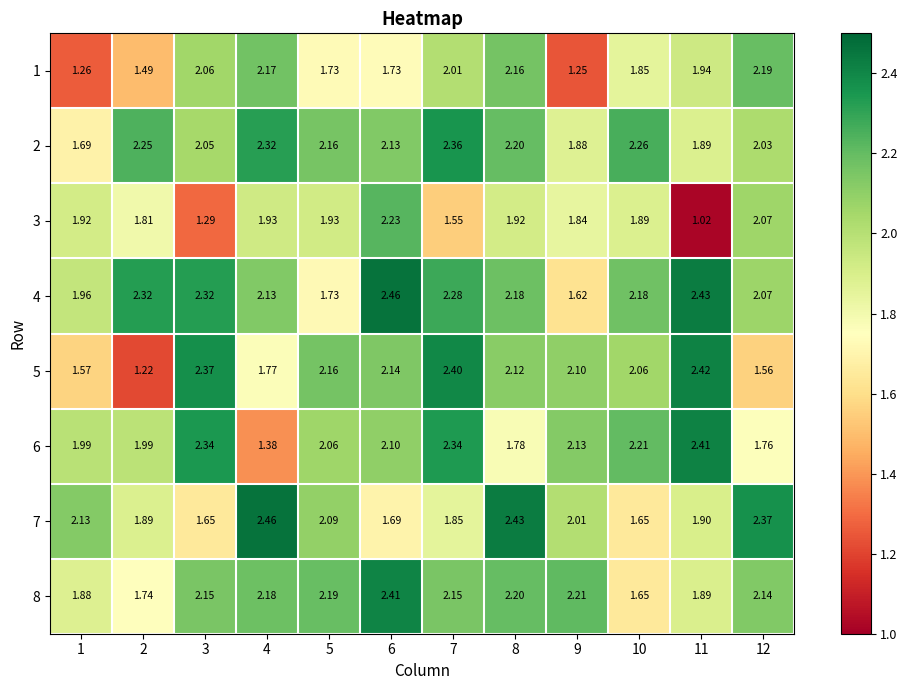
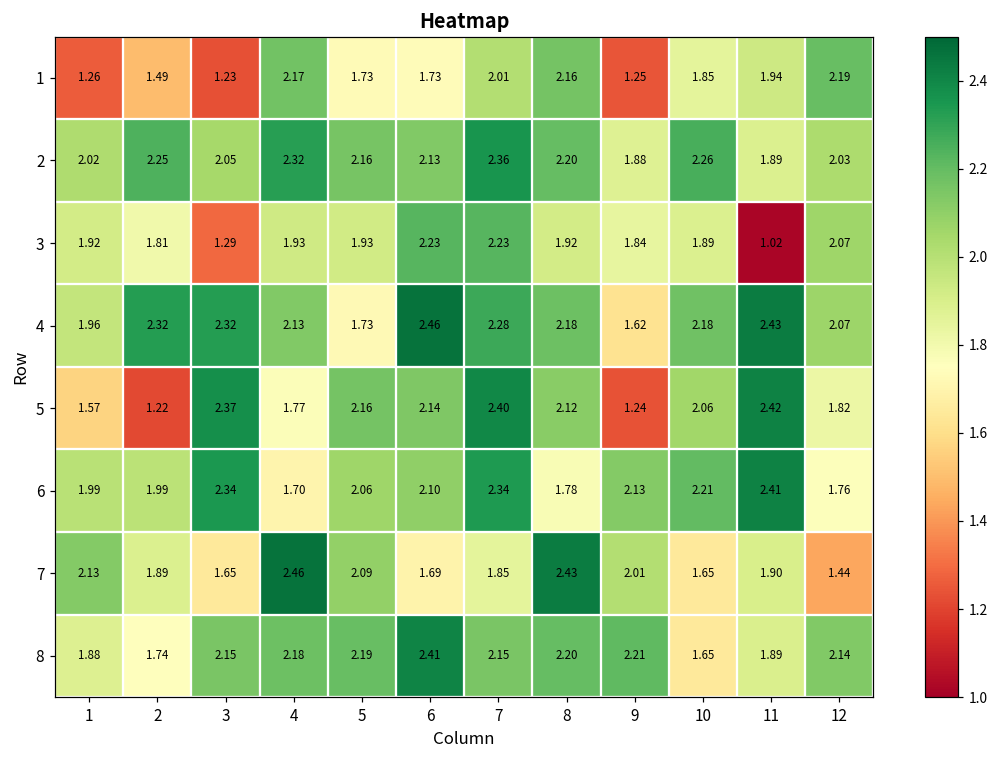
  {
    "1": {
      "1": 1.26,
      "2": 1.49,
-     "3": 2.06,
+     "3": 1.23,
      "4": 2.17,
      "5": 1.73,
      "6": 1.73,
      "7": 2.01,
      "8": 2.16,
      "9": 1.25,
      "10": 1.85,
      "11": 1.94,
      "12": 2.19
    },
    "2": {
-     "1": 1.69,
+     "1": 2.02,
      "2": 2.25,
      "3": 2.05,
      "4": 2.32,
      "5": 2.16,
      "6": 2.13,
      "7": 2.36,
      "8": 2.20,
      "9": 1.88,
      "10": 2.26,
      "11": 1.89,
      "12": 2.03
    },
    "3": {
      "1": 1.92,
      "2": 1.81,
      "3": 1.29,
      "4": 1.93,
      "5": 1.93,
      "6": 2.23,
-     "7": 1.55,
+     "7": 2.23,
      "8": 1.92,
      "9": 1.84,
      "10": 1.89,
      "11": 1.02,
      "12": 2.07
    },
    "4": {
      "1": 1.96,
      "2": 2.32,
      "3": 2.32,
      "4": 2.13,
      "5": 1.73,
      "6": 2.46,
      "7": 2.28,
      "8": 2.18,
      "9": 1.62,
      "10": 2.18,
      "11": 2.43,
      "12": 2.07
    },
    "5": {
      "1": 1.57,
      "2": 1.22,
      "3": 2.37,
      "4": 1.77,
      "5": 2.16,
      "6": 2.14,
      "7": 2.40,
      "8": 2.12,
-     "9": 2.10,
+     "9": 1.24,
      "10": 2.06,
      "11": 2.42,
-     "12": 1.56
+     "12": 1.82
    },
    "6": {
      "1": 1.99,
      "2": 1.99,
      "3": 2.34,
-     "4": 1.38,
+     "4": 1.70,
      "5": 2.06,
      "6": 2.10,
      "7": 2.34,
      "8": 1.78,
      "9": 2.13,
      "10": 2.21,
      "11": 2.41,
      "12": 1.76
    },
    "7": {
      "1": 2.13,
      "2": 1.89,
      "3": 1.65,
      "4": 2.46,
      "5": 2.09,
      "6": 1.69,
      "7": 1.85,
      "8": 2.43,
      "9": 2.01,
      "10": 1.65,
      "11": 1.90,
-     "12": 2.37
+     "12": 1.44
    },
    "8": {
      "1": 1.88,
      "2": 1.74,
      "3": 2.15,
      "4": 2.18,
      "5": 2.19,
      "6": 2.41,
      "7": 2.15,
      "8": 2.20,
      "9": 2.21,
      "10": 1.65,
      "11": 1.89,
      "12": 2.14
    }
  }
